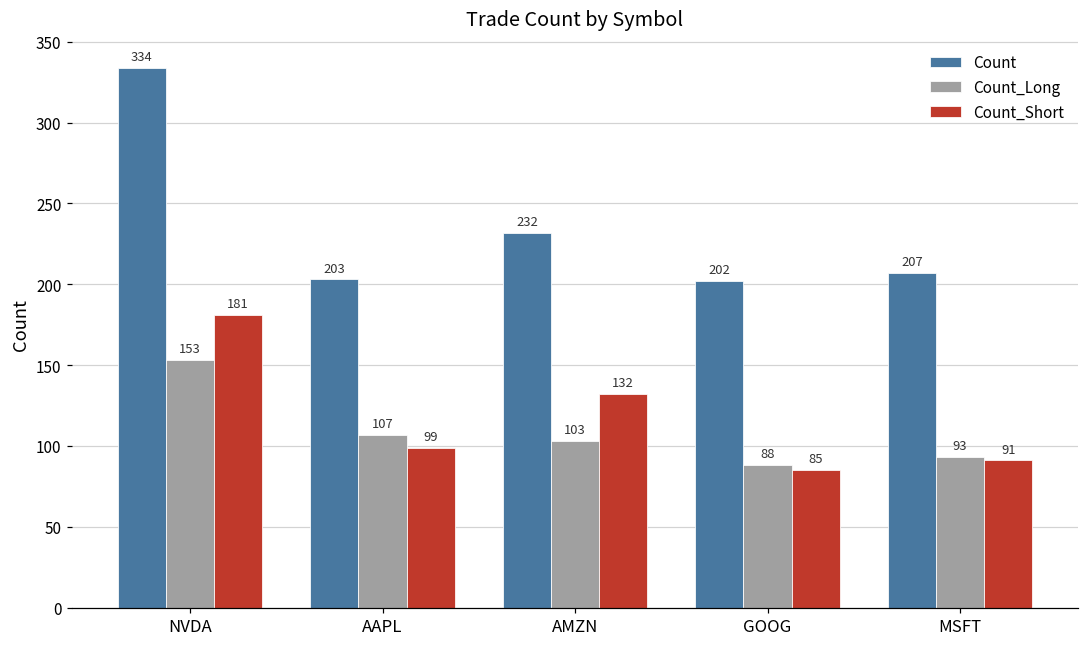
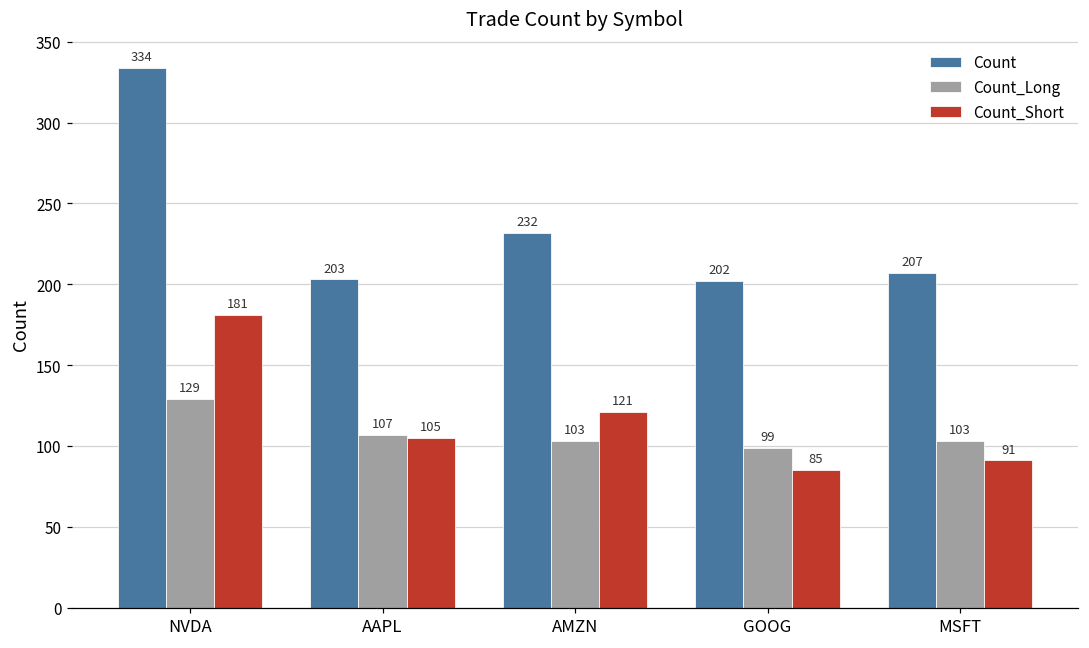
  {
    "Count": {
      "NVDA": 334,
      "AAPL": 203,
      "AMZN": 232,
      "GOOG": 202,
      "MSFT": 207
    },
    "Count_Long": {
-     "NVDA": 153,
+     "NVDA": 129,
      "AAPL": 107,
      "AMZN": 103,
-     "GOOG": 88,
-     "MSFT": 93
+     "GOOG": 99,
+     "MSFT": 103
    },
    "Count_Short": {
      "NVDA": 181,
-     "AAPL": 99,
-     "AMZN": 132,
+     "AAPL": 105,
+     "AMZN": 121,
      "GOOG": 85,
      "MSFT": 91
    }
  }
